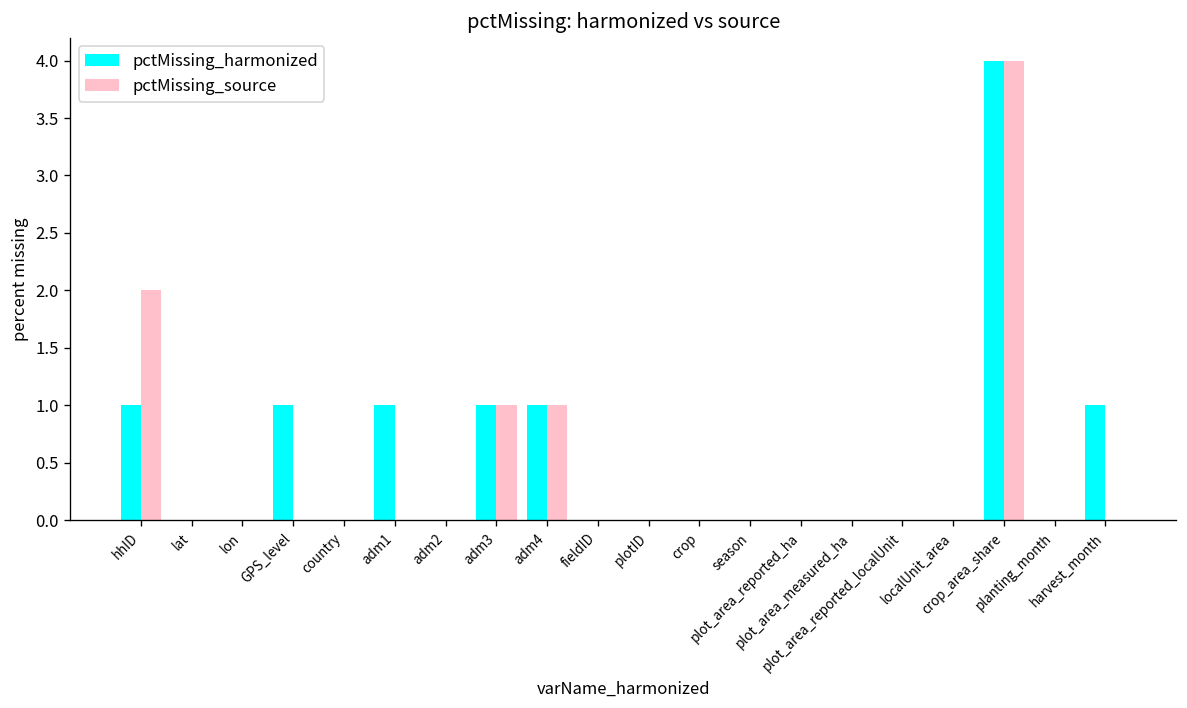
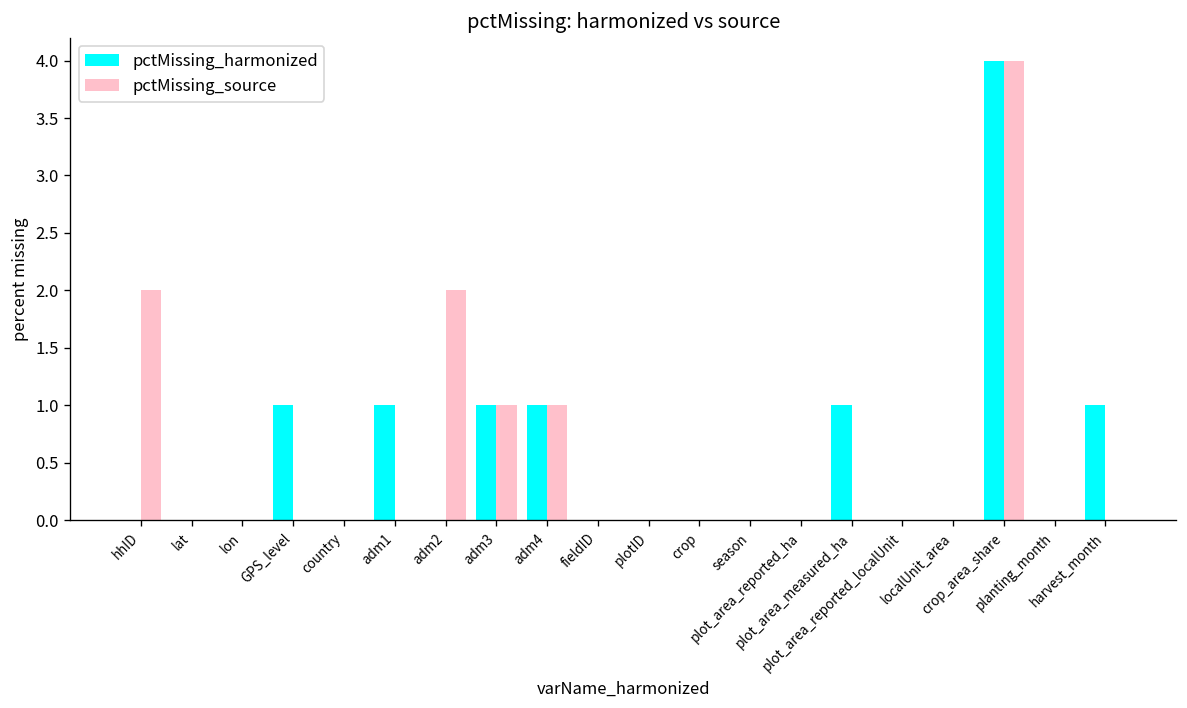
  {
    "pctMissing_harmonized": {
-     "hhID": 1,
+     "hhID": 0,
      "lat": 0,
      "lon": 0,
      "GPS_level": 1,
      "country": 0,
      "adm1": 1,
      "adm2": 0,
      "adm3": 1,
      "adm4": 1,
      "fieldID": 0,
      "plotID": 0,
      "crop": 0,
      "season": 0,
      "plot_area_reported_ha": 0,
-     "plot_area_measured_ha": 0,
+     "plot_area_measured_ha": 1,
      "plot_area_reported_localUnit": 0,
      "localUnit_area": 0,
      "crop_area_share": 4,
      "planting_month": 0,
      "harvest_month": 1
    },
    "pctMissing_source": {
      "hhID": 2,
      "lat": 0,
      "lon": 0,
      "GPS_level": 0,
      "country": 0,
      "adm1": 0,
-     "adm2": 0,
+     "adm2": 2,
      "adm3": 1,
      "adm4": 1,
      "fieldID": 0,
      "plotID": 0,
      "crop": 0,
      "season": 0,
      "plot_area_reported_ha": 0,
      "plot_area_measured_ha": 0,
      "plot_area_reported_localUnit": 0,
      "localUnit_area": 0,
      "crop_area_share": 4,
      "planting_month": 0,
      "harvest_month": 0
    }
  }
